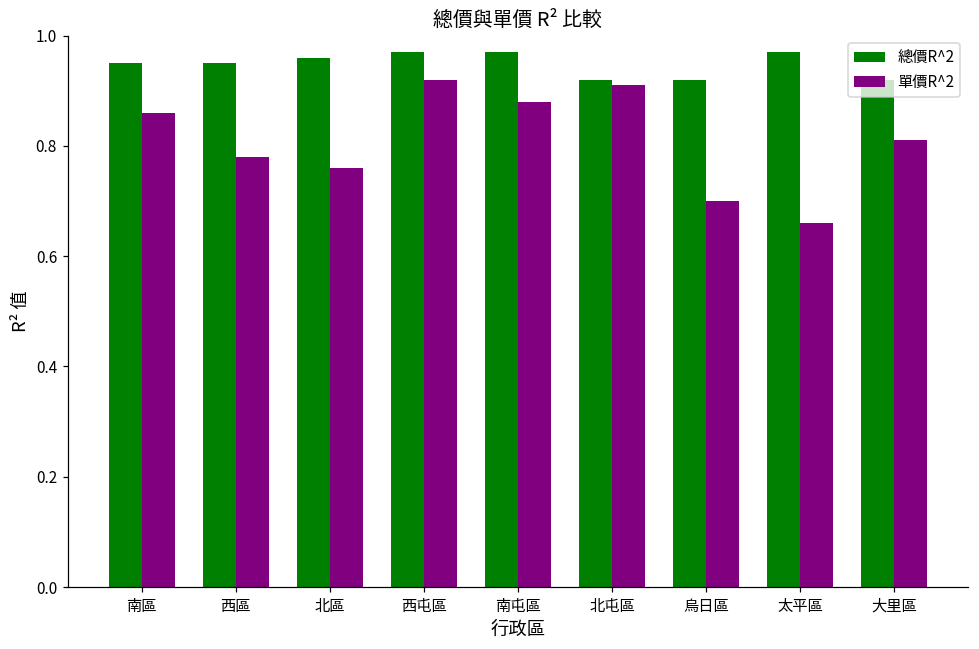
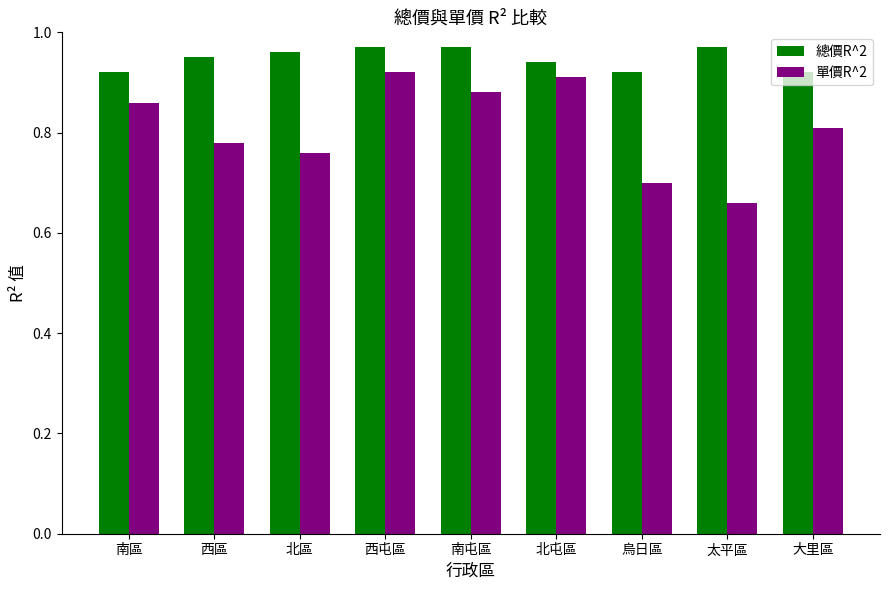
  {
    "總價R^2": {
-     "南區": 0.95,
+     "南區": 0.92,
      "西區": 0.95,
      "北區": 0.96,
      "西屯區": 0.97,
      "南屯區": 0.97,
-     "北屯區": 0.92,
+     "北屯區": 0.94,
      "烏日區": 0.92,
      "太平區": 0.97
    },
    "單價R^2": {
      "南區": 0.86,
      "西區": 0.78,
      "北區": 0.76,
      "西屯區": 0.92,
      "南屯區": 0.88,
      "北屯區": 0.91,
      "烏日區": 0.70,
      "太平區": 0.66,
      "大里區": 0.81
    }
  }
